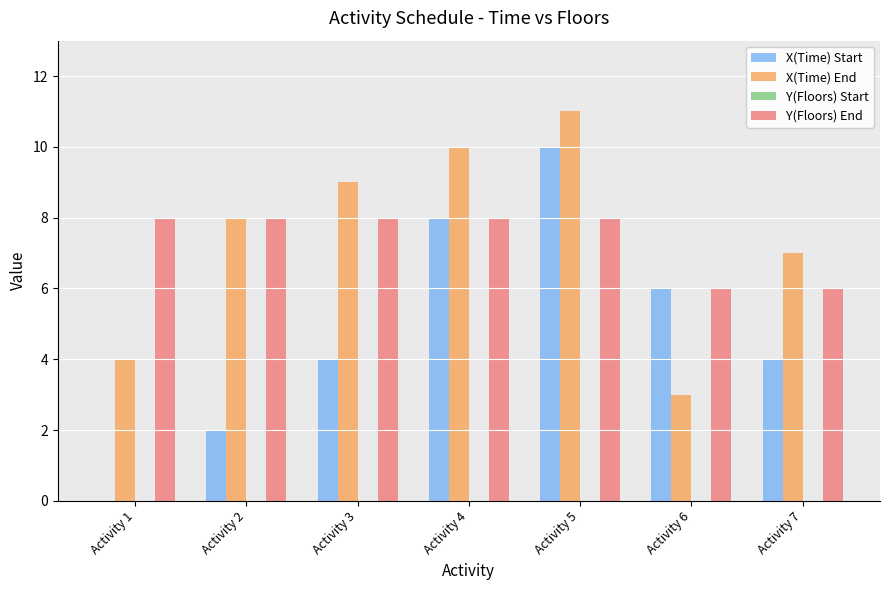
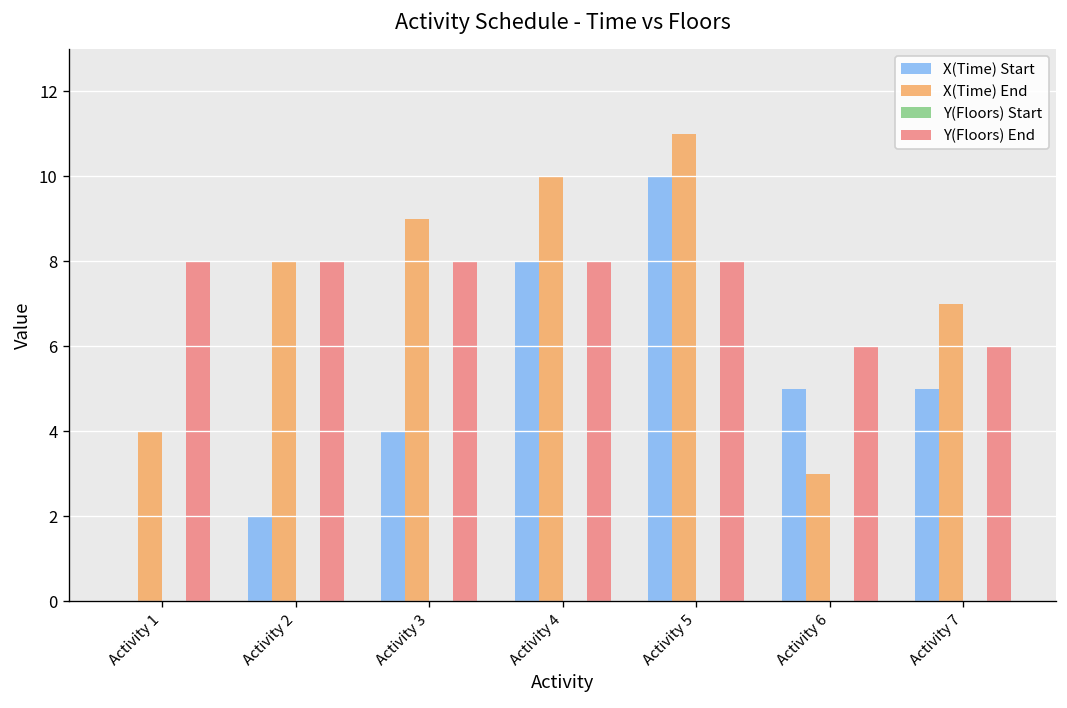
  {
    "X(Time) Start": {
      "Activity 1": 0,
      "Activity 2": 2,
      "Activity 3": 4,
      "Activity 4": 8,
      "Activity 5": 10,
-     "Activity 6": 6,
-     "Activity 7": 4
+     "Activity 6": 5,
+     "Activity 7": 5
    },
    "Y(Floors) Start": {
      "Activity 1": 0,
      "Activity 2": 0,
      "Activity 3": 0,
      "Activity 4": 0,
      "Activity 5": 0,
      "Activity 6": 0,
      "Activity 7": 0
    }
  }
